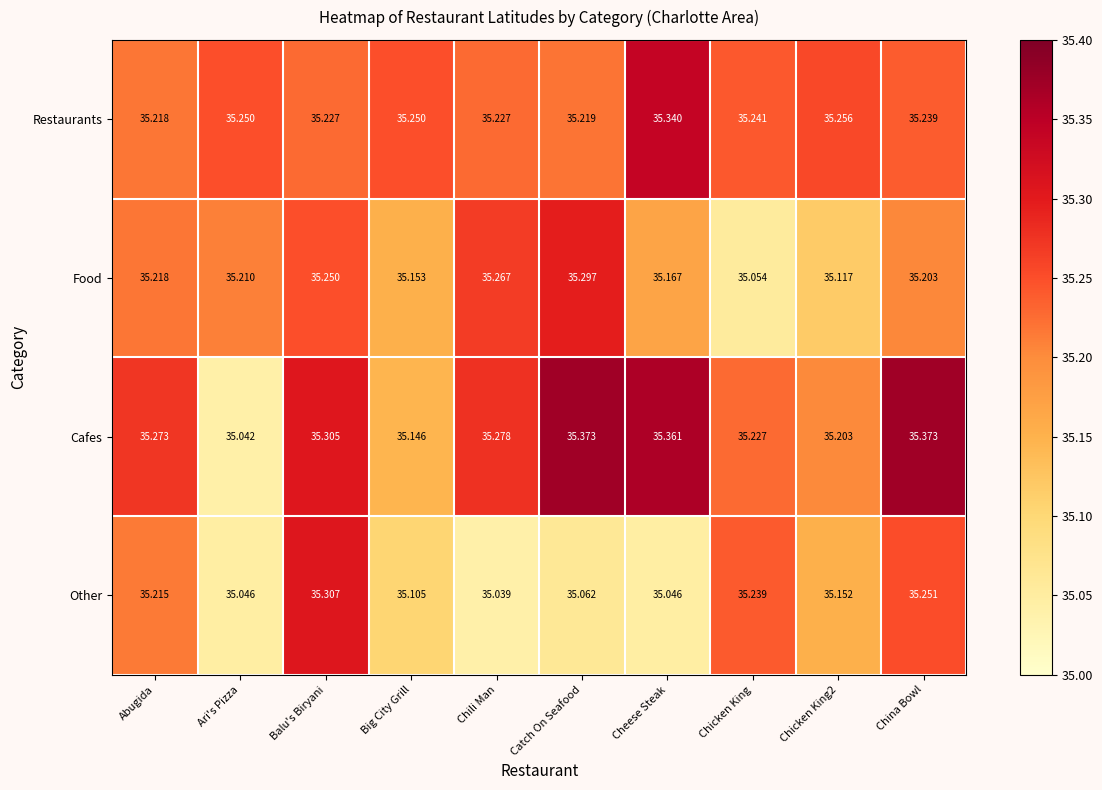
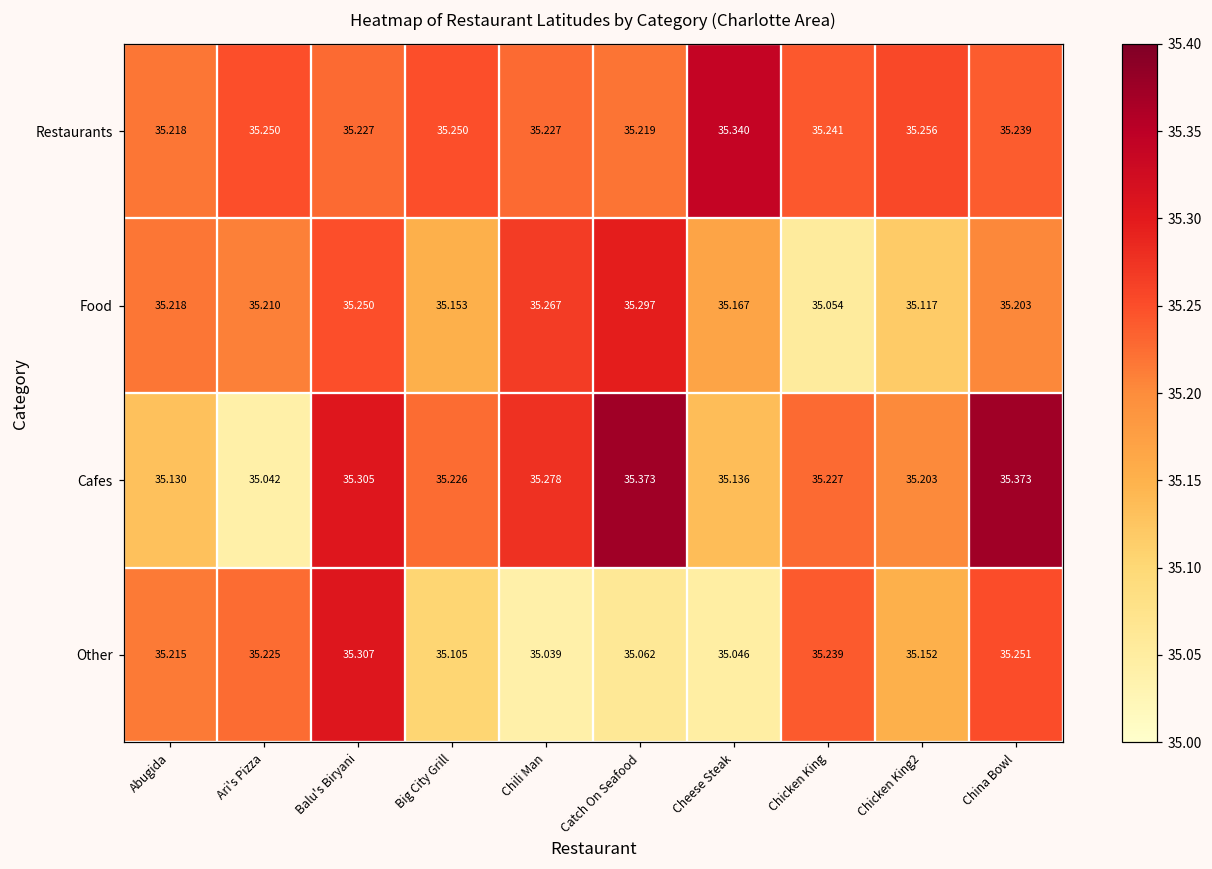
  {
    "Restaurants": {
      "Abugida": 35.218,
      "Ari's Pizza": 35.250,
      "Balu's Biryani": 35.227,
      "Big City Grill": 35.250,
      "Chili Man": 35.227,
      "Catch On Seafood": 35.219,
      "Cheese Steak": 35.340,
      "Chicken King": 35.241,
      "Chicken King2": 35.256,
      "China Bowl": 35.239
    },
    "Food": {
      "Abugida": 35.218,
      "Ari's Pizza": 35.210,
      "Balu's Biryani": 35.250,
      "Big City Grill": 35.153,
      "Chili Man": 35.267,
      "Catch On Seafood": 35.297,
      "Cheese Steak": 35.167,
      "Chicken King": 35.054,
      "Chicken King2": 35.117,
      "China Bowl": 35.203
    },
    "Cafes": {
-     "Abugida": 35.273,
+     "Abugida": 35.130,
      "Ari's Pizza": 35.042,
      "Balu's Biryani": 35.305,
-     "Big City Grill": 35.146,
+     "Big City Grill": 35.226,
      "Chili Man": 35.278,
      "Catch On Seafood": 35.373,
-     "Cheese Steak": 35.361,
+     "Cheese Steak": 35.136,
      "Chicken King": 35.227,
      "Chicken King2": 35.203,
      "China Bowl": 35.373
    },
    "Other": {
      "Abugida": 35.215,
-     "Ari's Pizza": 35.046,
+     "Ari's Pizza": 35.225,
      "Balu's Biryani": 35.307,
      "Big City Grill": 35.105,
      "Chili Man": 35.039,
      "Catch On Seafood": 35.062,
      "Cheese Steak": 35.046,
      "Chicken King": 35.239,
      "Chicken King2": 35.152,
      "China Bowl": 35.251
    }
  }
